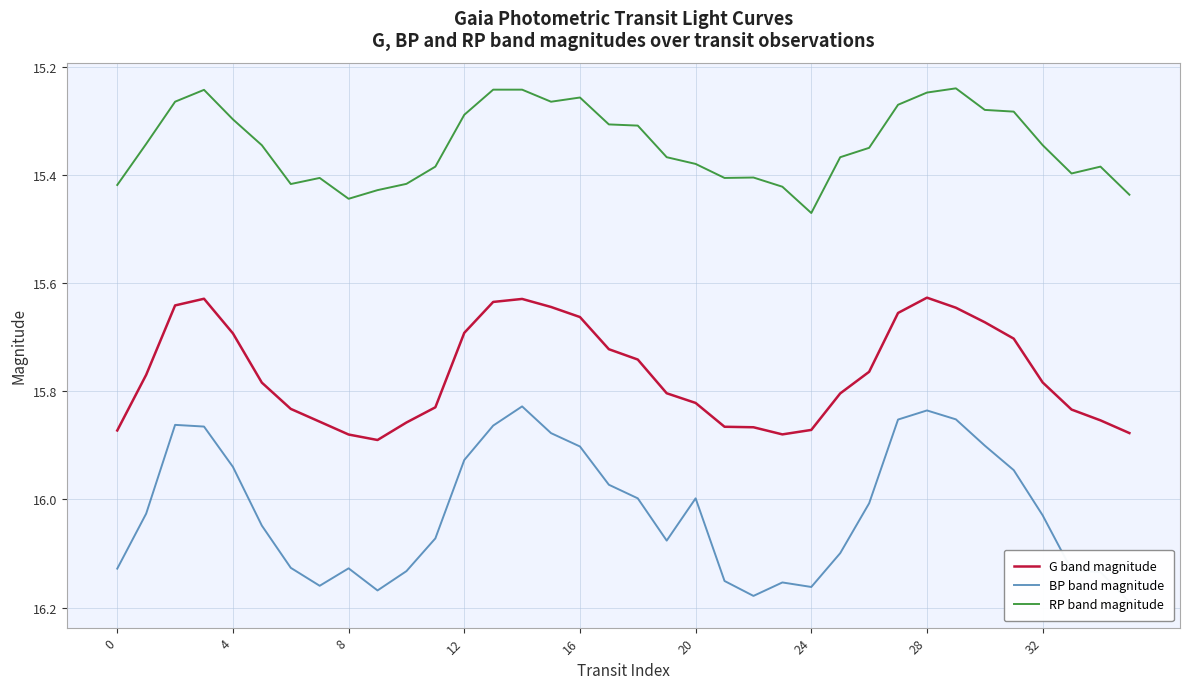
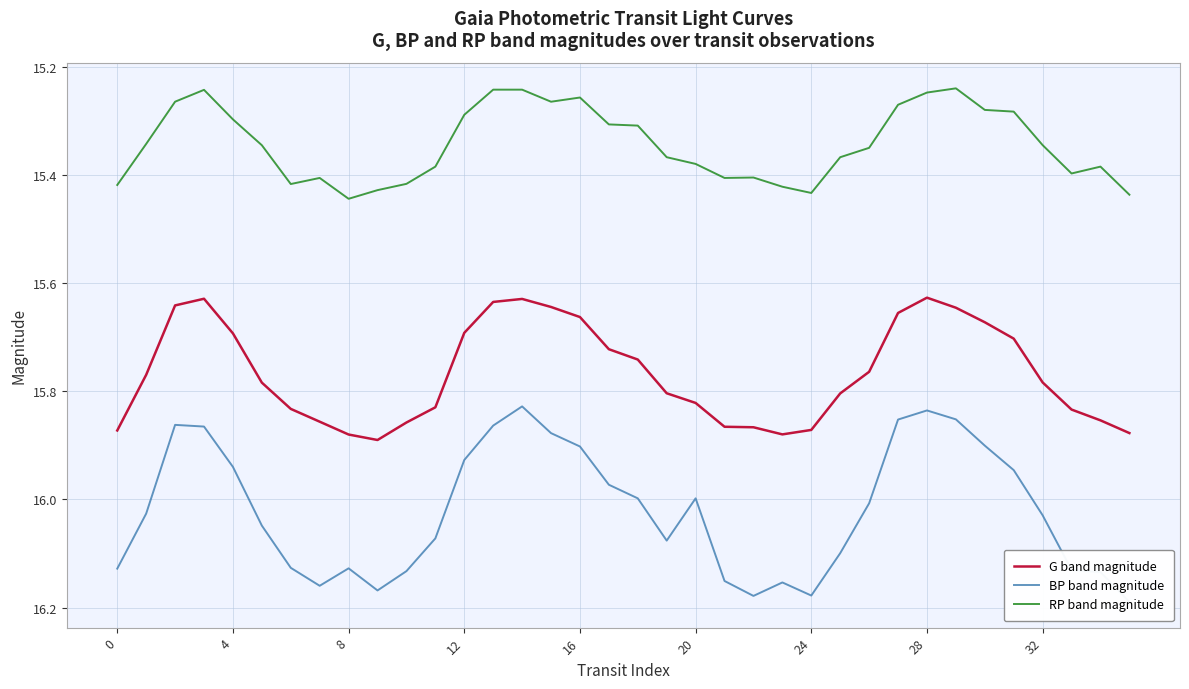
  {
    "G band magnitude": {
      "0": 15.87,
      "4": 15.69,
      "8": 15.88,
      "12": 15.69,
      "16": 15.66,
      "20": 15.82,
      "24": 15.87,
      "28": 15.63,
      "32": 15.78
    },
    "BP band magnitude": {
      "0": 16.13,
      "4": 15.94,
      "8": 16.13,
      "12": 15.93,
      "16": 15.90,
      "20": 16.00,
-     "24": 16.16,
+     "24": 16.18,
      "28": 15.84,
      "32": 16.03
    },
    "RP band magnitude": {
      "0": 15.42,
      "4": 15.30,
      "8": 15.44,
      "12": 15.29,
      "16": 15.26,
      "20": 15.38,
-     "24": 15.47,
+     "24": 15.43,
      "28": 15.25,
      "32": 15.34
    }
  }
